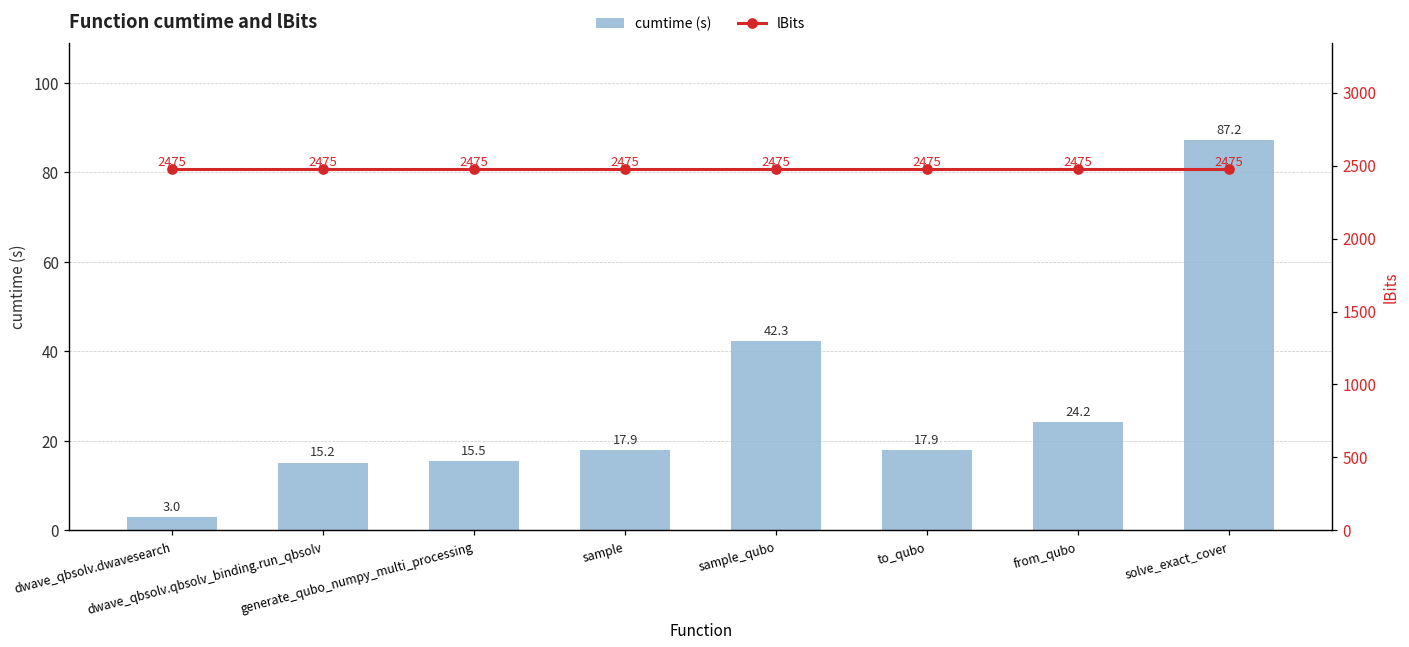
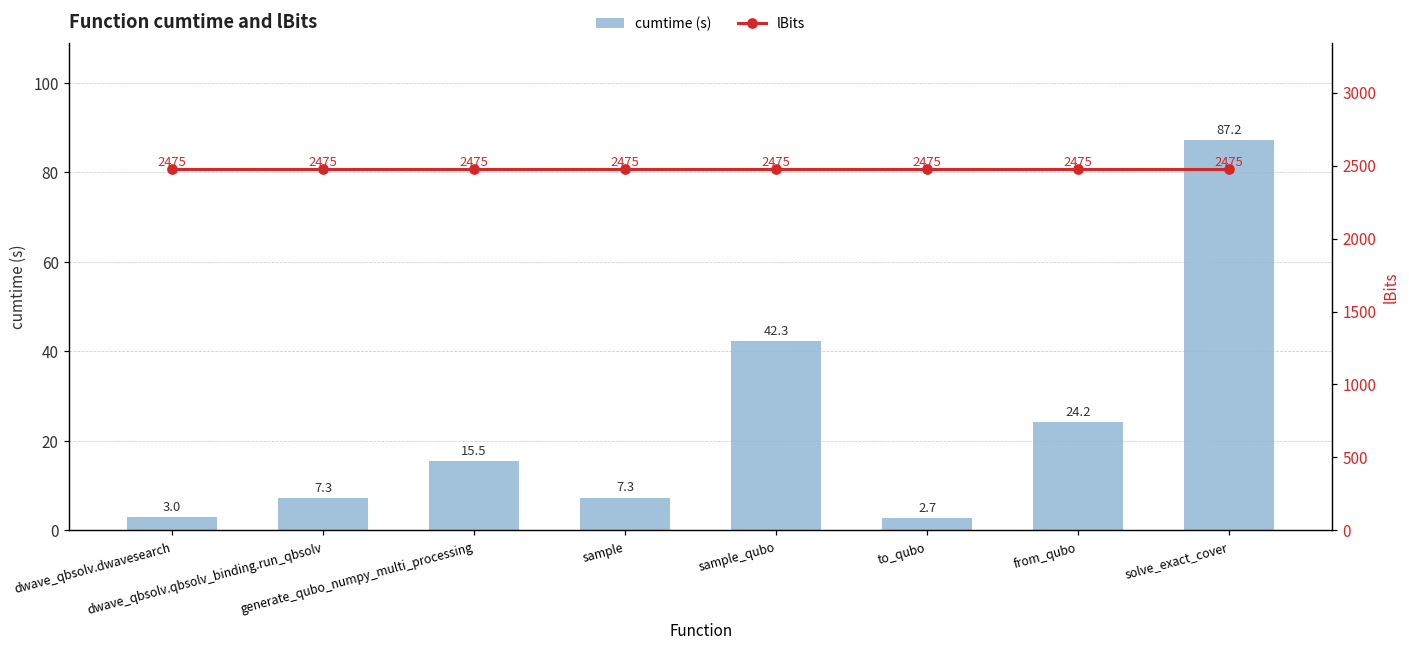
  {
    "cumtime (s)": {
      "dwave_qbsolv.dwavesearch": 3.0,
-     "dwave_qbsolv.qbsolv_binding.run_qbsolv": 15.2,
+     "dwave_qbsolv.qbsolv_binding.run_qbsolv": 7.3,
      "generate_qubo_numpy_multi_processing": 15.5,
-     "sample": 17.9,
+     "sample": 7.3,
      "sample_qubo": 42.3,
-     "to_qubo": 17.9,
+     "to_qubo": 2.7,
      "from_qubo": 24.2,
      "solve_exact_cover": 87.2
    },
    "lBits": {
      "dwave_qbsolv.dwavesearch": 2475,
      "dwave_qbsolv.qbsolv_binding.run_qbsolv": 2475,
      "generate_qubo_numpy_multi_processing": 2475,
      "sample": 2475,
      "sample_qubo": 2475,
      "to_qubo": 2475,
      "from_qubo": 2475,
      "solve_exact_cover": 2475
    }
  }
